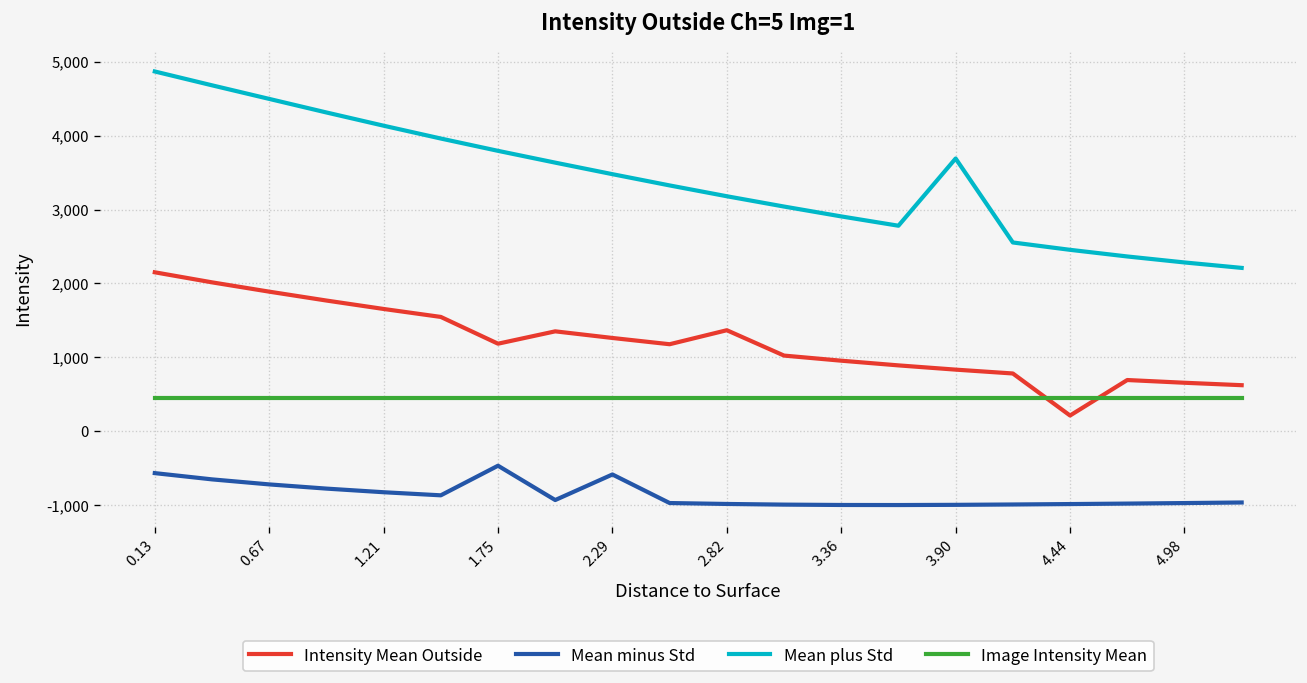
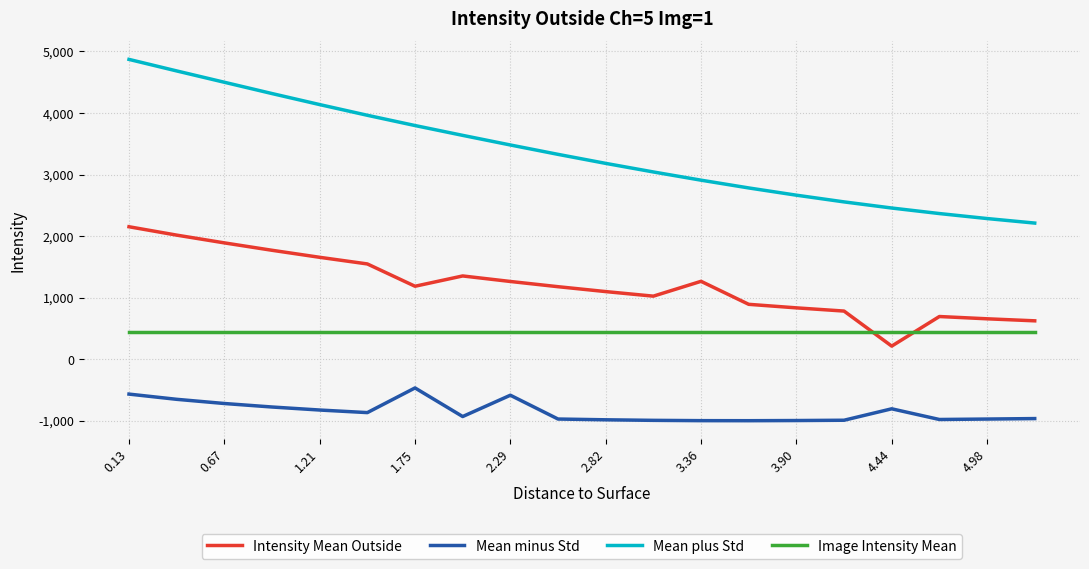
  {
    "Intensity Mean Outside": {
      "0.13": "2,200",
      "0.67": "1,900",
      "1.21": "1,700",
      "1.75": "1,200",
      "2.29": "1,300",
-     "2.82": "1,400",
-     "3.36": "1,000",
+     "2.82": "1,100",
+     "3.36": "1,300",
      "3.90": "800",
      "4.44": "200",
      "4.98": "700"
    },
    "Mean minus Std": {
      "0.13": "-600",
      "0.67": "-700",
      "1.21": "-800",
      "1.75": "-500",
      "2.29": "-600",
      "2.82": "-1,000",
      "3.36": "-1,000",
      "3.90": "-1,000",
-     "4.44": "-1,000",
+     "4.44": "-800",
      "4.98": "-1,000"
    },
    "Mean plus Std": {
      "0.13": "4,900",
      "0.67": "4,500",
      "1.21": "4,100",
      "1.75": "3,800",
      "2.29": "3,500",
      "2.82": "3,200",
      "3.36": "2,900",
-     "3.90": "3,700",
+     "3.90": "2,700",
      "4.44": "2,500",
      "4.98": "2,300"
    },
    "Image Intensity Mean": {
      "0.13": "500",
      "0.67": "500",
      "1.21": "500",
      "1.75": "500",
      "2.29": "500",
      "2.82": "500",
      "3.36": "500",
      "3.90": "500",
      "4.44": "500",
      "4.98": "500"
    }
  }
